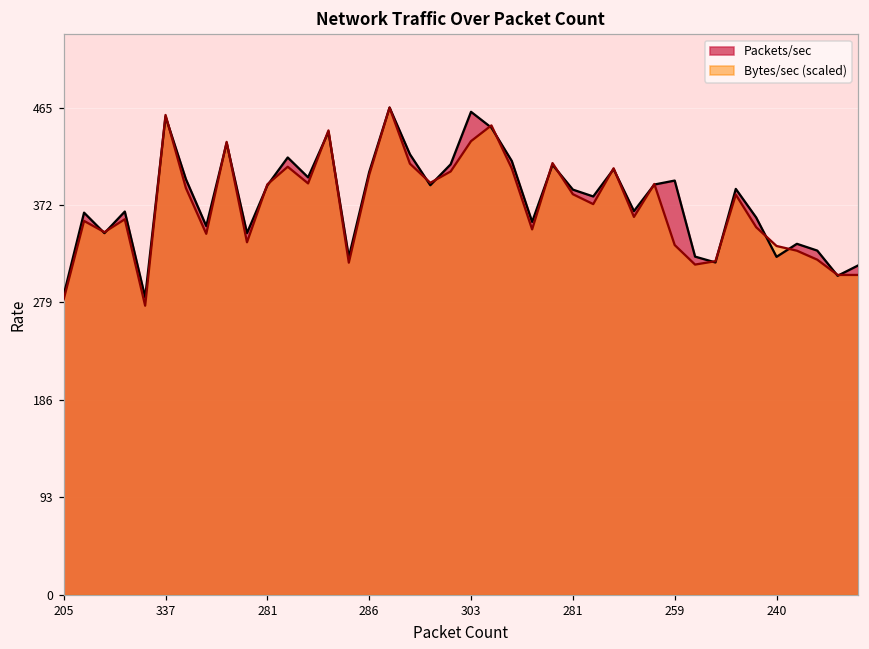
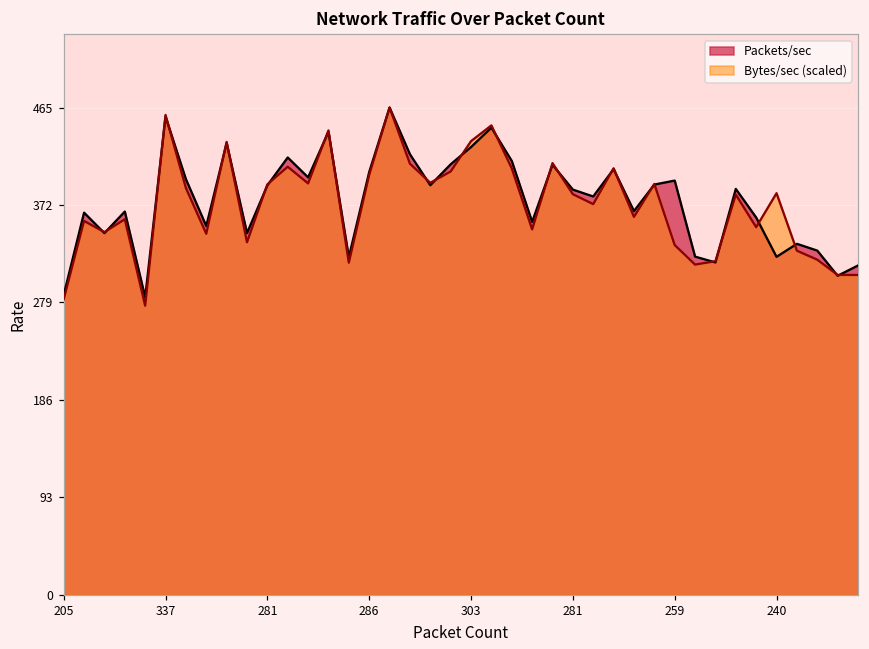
  {
    "Packets/sec": {
      "205": 290,
      "286": 400,
-     "303": 460,
+     "303": 430,
      "259": 400,
      "240": 320
    },
    "Bytes/sec (scaled)": {
      "205": 280,
      "286": 400,
      "303": 430,
      "259": 330,
-     "240": 330
+     "240": 380
    }
  }
